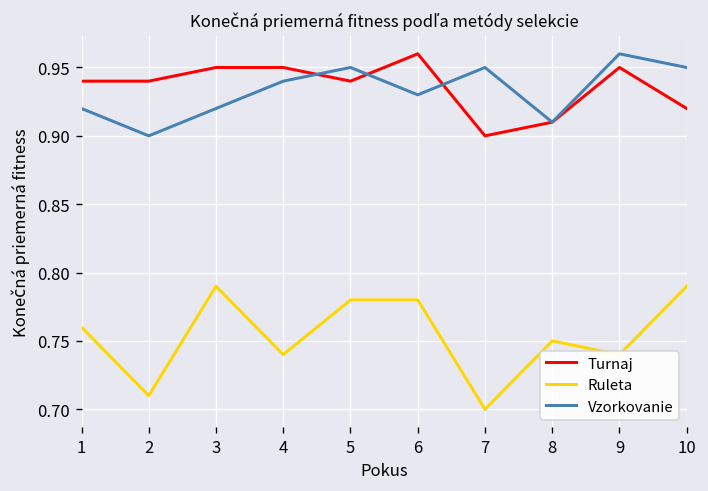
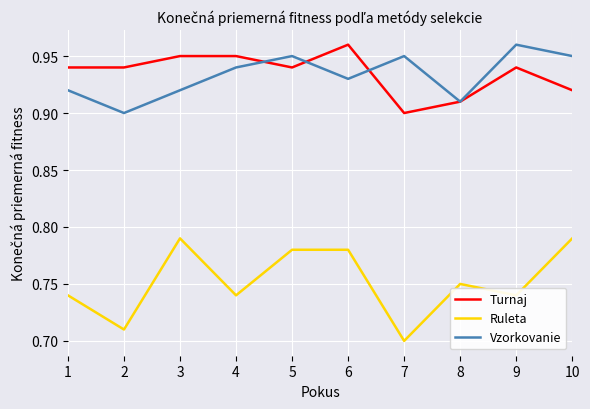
  {
    "Turnaj": {
      "1": 0.94,
      "2": 0.94,
      "3": 0.95,
      "4": 0.95,
      "5": 0.94,
      "6": 0.96,
      "7": 0.90,
-     "9": 0.95,
+     "9": 0.94,
      "10": 0.92
    },
    "Ruleta": {
-     "1": 0.76,
+     "1": 0.74,
      "2": 0.71,
      "3": 0.79,
      "4": 0.74,
      "5": 0.78,
      "6": 0.78,
      "7": 0.70,
      "8": 0.75,
      "10": 0.79
    },
    "Vzorkovanie": {
      "1": 0.92,
      "2": 0.90,
      "3": 0.92,
      "4": 0.94,
      "5": 0.95,
      "6": 0.93,
      "7": 0.95,
      "9": 0.96,
      "10": 0.95
    }
  }
